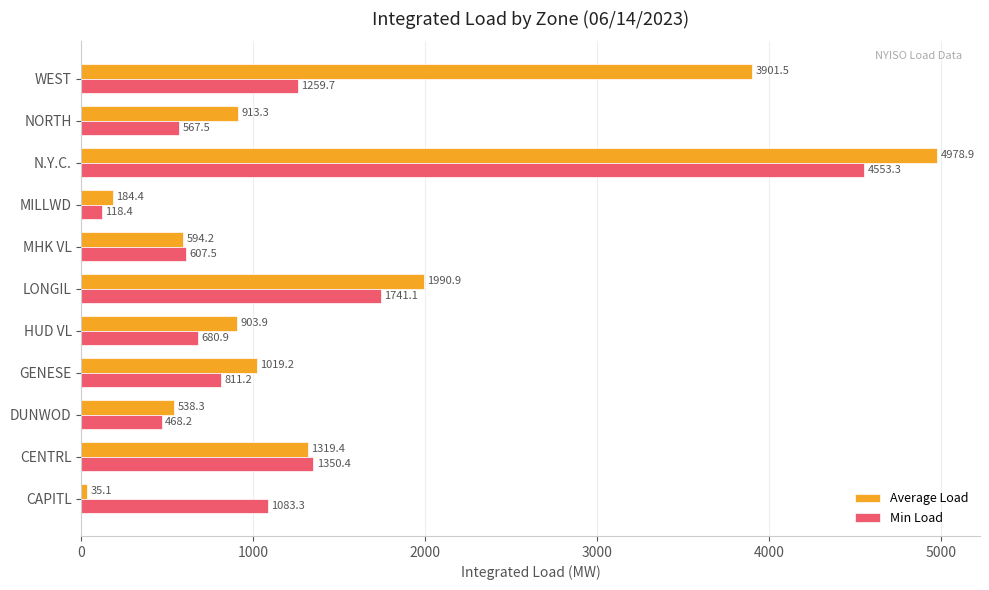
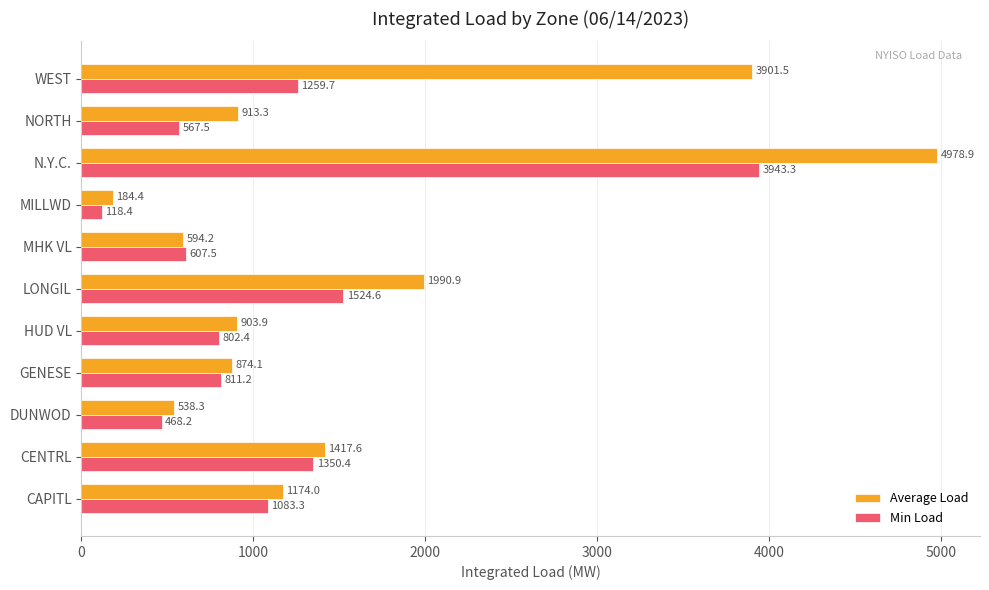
  {
    "Average Load": {
      "WEST": 3901.5,
      "NORTH": 913.3,
      "N.Y.C.": 4978.9,
      "MILLWD": 184.4,
      "MHK VL": 594.2,
      "LONGIL": 1990.9,
      "HUD VL": 903.9,
-     "GENESE": 1019.2,
+     "GENESE": 874.1,
      "DUNWOD": 538.3,
-     "CENTRL": 1319.4,
-     "CAPITL": 35.1
+     "CENTRL": 1417.6,
+     "CAPITL": 1174.0
    },
    "Min Load": {
      "WEST": 1259.7,
      "NORTH": 567.5,
-     "N.Y.C.": 4553.3,
+     "N.Y.C.": 3943.3,
      "MILLWD": 118.4,
      "MHK VL": 607.5,
-     "LONGIL": 1741.1,
-     "HUD VL": 680.9,
+     "LONGIL": 1524.6,
+     "HUD VL": 802.4,
      "GENESE": 811.2,
      "DUNWOD": 468.2,
      "CENTRL": 1350.4,
      "CAPITL": 1083.3
    }
  }
